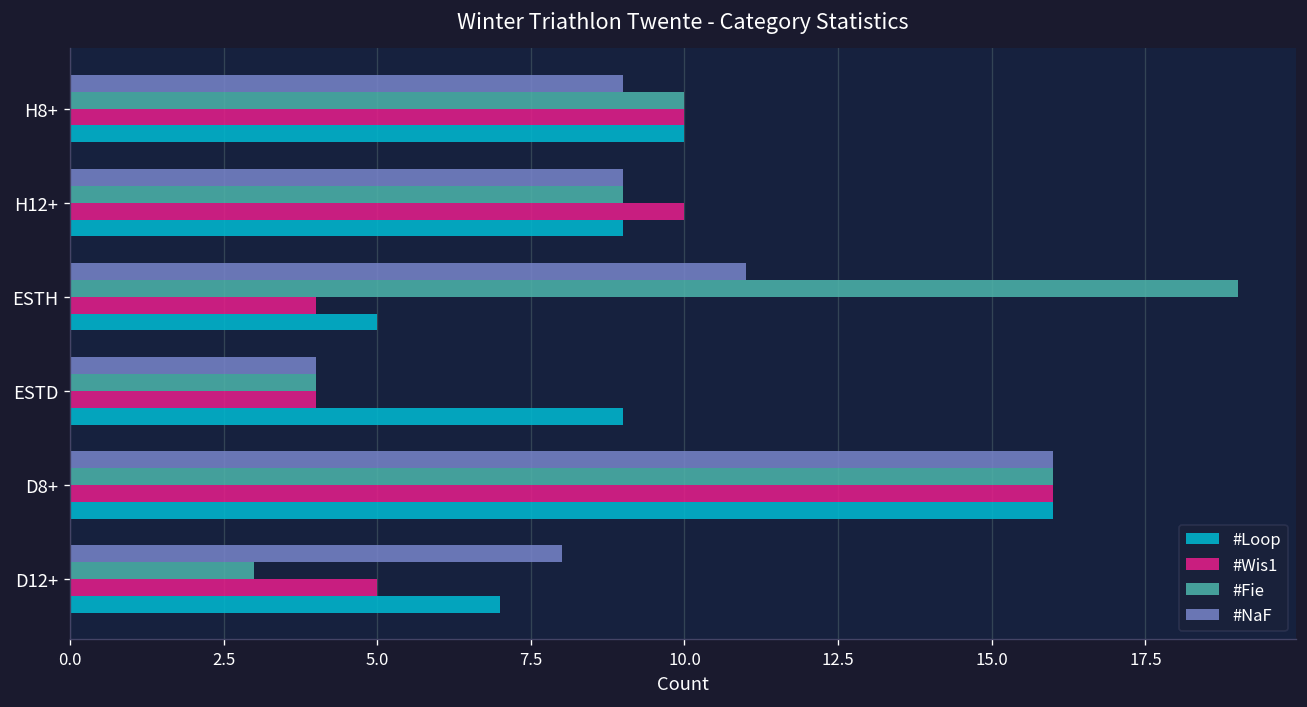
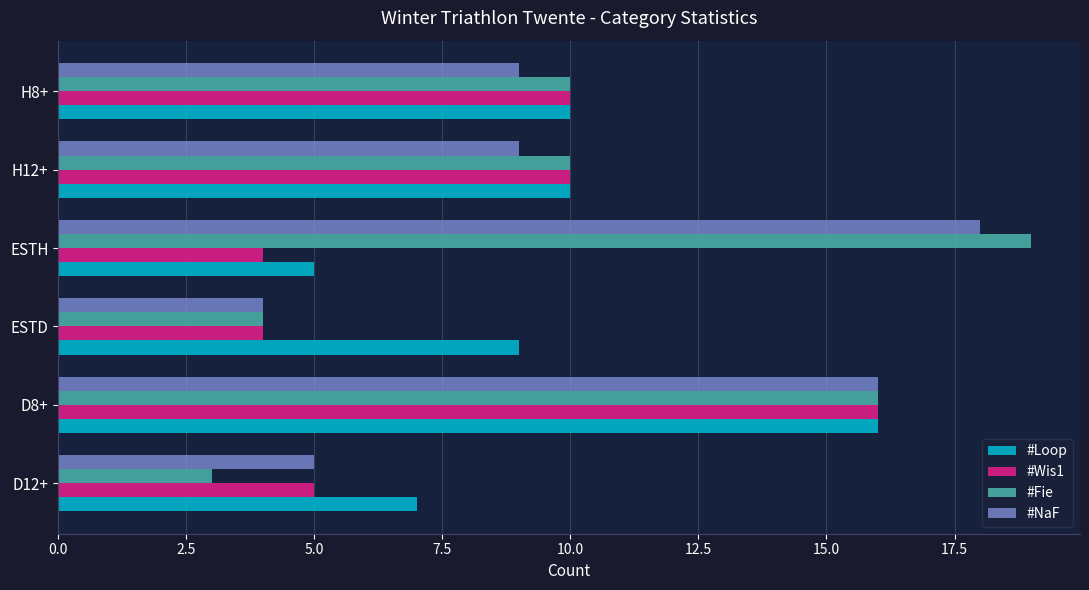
  {
    "#Loop": {
      "H8+": 10,
-     "H12+": 9,
+     "H12+": 10,
      "ESTH": 5,
      "ESTD": 9,
      "D8+": 16,
      "D12+": 7
    },
    "#Wis1": {
      "H8+": 10,
      "H12+": 10,
      "ESTH": 4,
      "ESTD": 4,
      "D8+": 16,
      "D12+": 5
    },
    "#Fie": {
      "H8+": 10,
-     "H12+": 9,
+     "H12+": 10,
      "ESTH": 19,
      "ESTD": 4,
      "D8+": 16,
      "D12+": 3
    },
    "#NaF": {
      "H8+": 9,
      "H12+": 9,
-     "ESTH": 11,
+     "ESTH": 18,
      "ESTD": 4,
      "D8+": 16,
-     "D12+": 8
+     "D12+": 5
    }
  }
